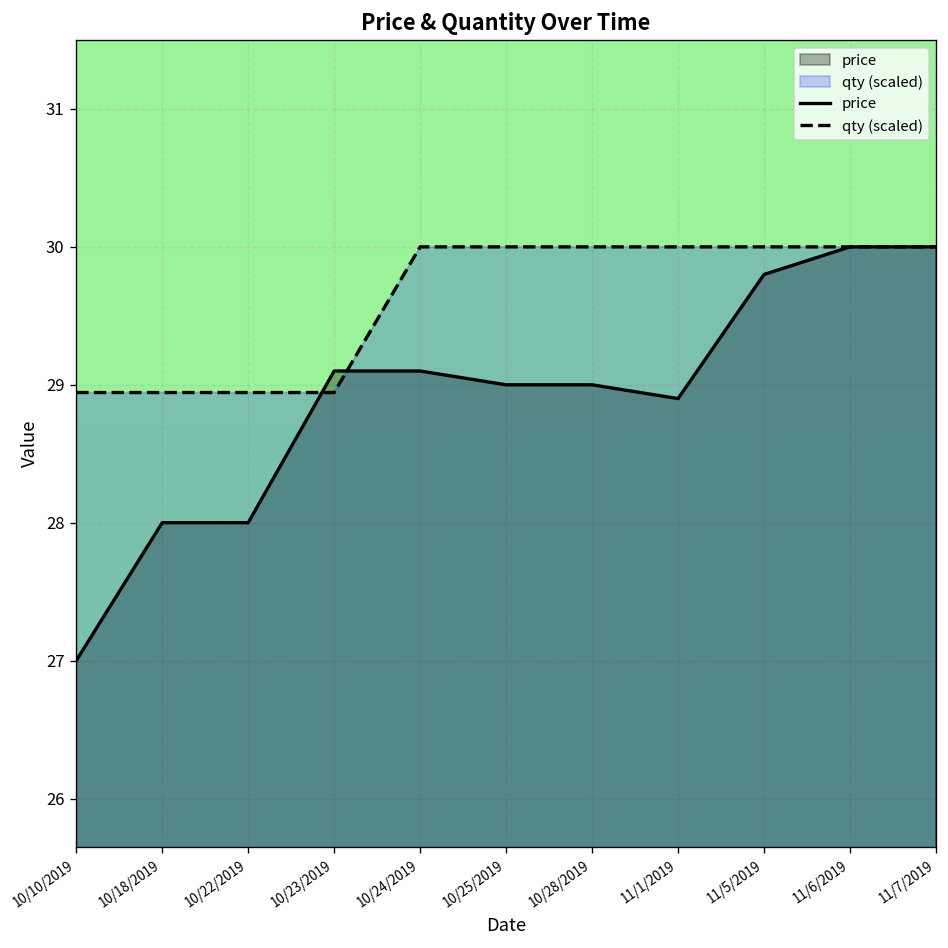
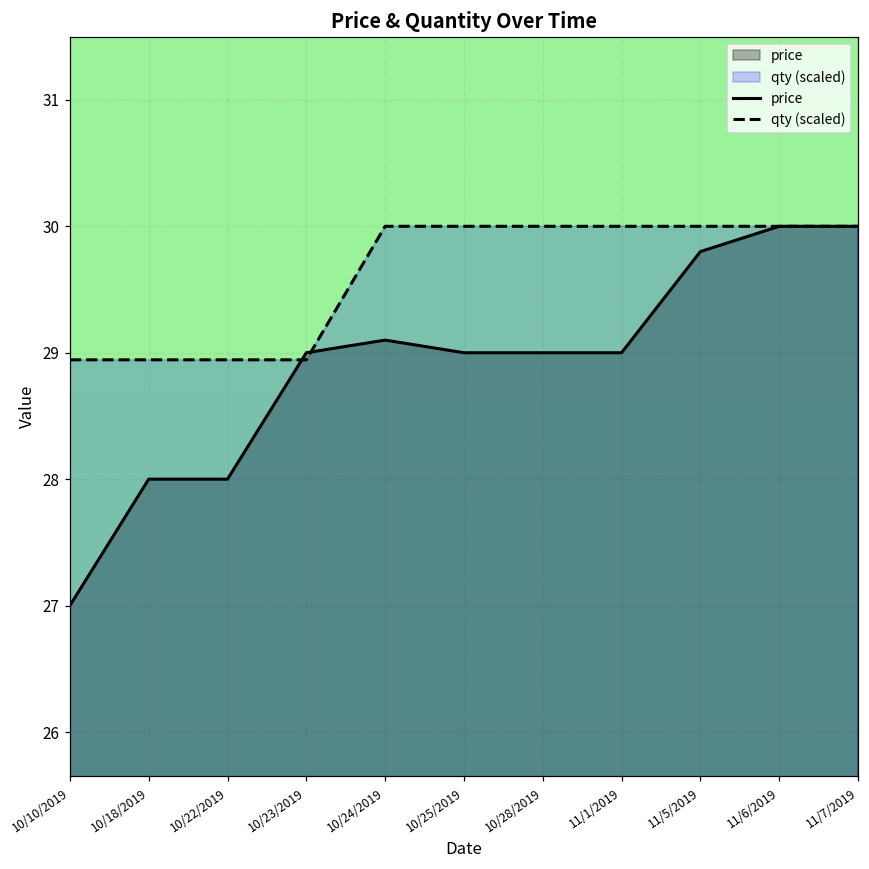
  {
    "price": {
      "10/10/2019": 27.0,
      "10/18/2019": 28.0,
      "10/22/2019": 28.0,
-     "10/23/2019": 29.1,
+     "10/23/2019": 29.0,
      "10/24/2019": 29.1,
      "10/25/2019": 29.0,
      "10/28/2019": 29.0,
-     "11/1/2019": 28.9,
+     "11/1/2019": 29.0,
      "11/5/2019": 29.8
    }
  }
